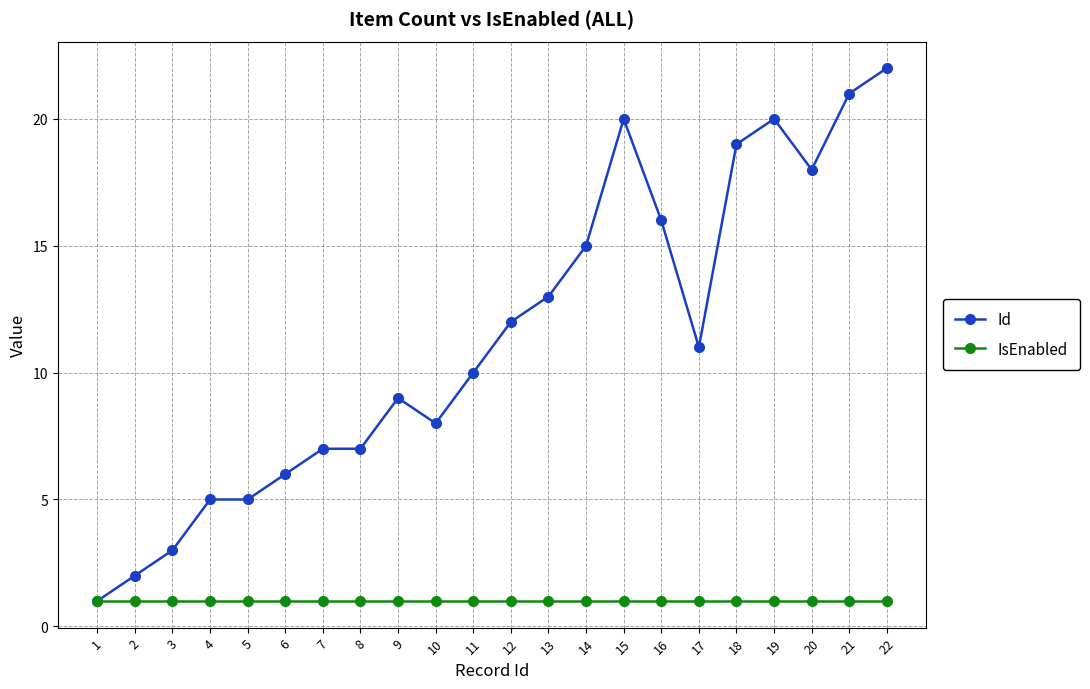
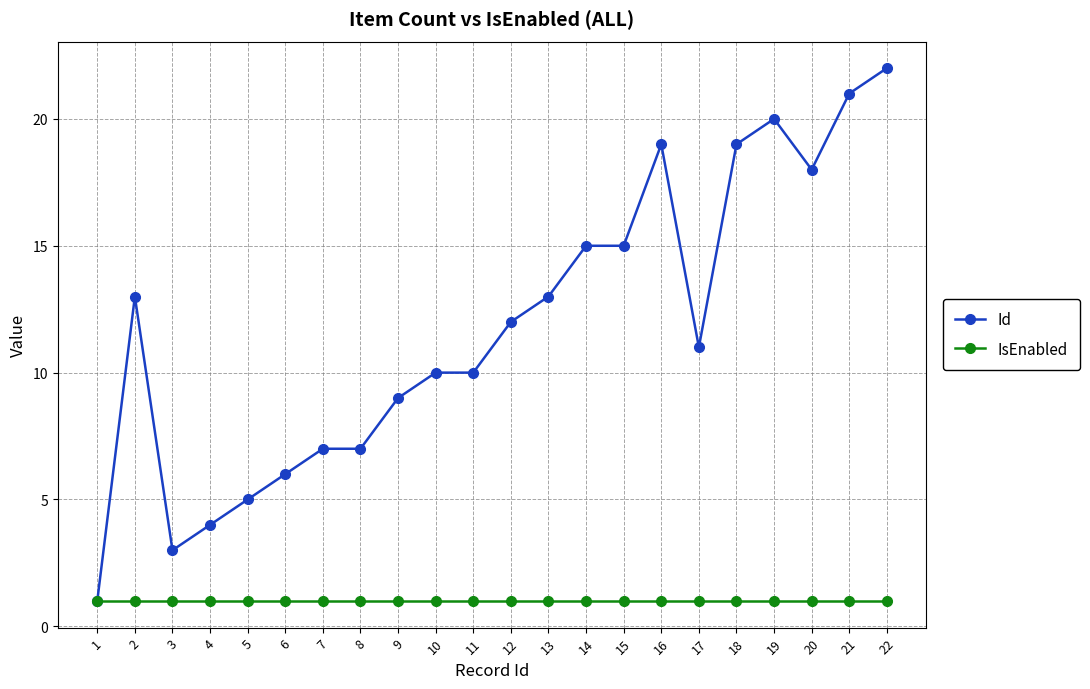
  {
    "Id": {
-     "2": 2,
+     "2": 13,
      "3": 3,
-     "4": 5,
+     "4": 4,
      "5": 5,
      "6": 6,
      "7": 7,
      "8": 7,
      "9": 9,
-     "10": 8,
+     "10": 10,
      "11": 10,
      "12": 12,
      "13": 13,
      "14": 15,
-     "15": 20,
-     "16": 16,
+     "15": 15,
+     "16": 19,
      "17": 11,
      "18": 19,
      "19": 20,
      "20": 18,
      "21": 21,
      "22": 22
    },
    "IsEnabled": {
      "2": 1,
      "3": 1,
      "4": 1,
      "5": 1,
      "6": 1,
      "7": 1,
      "8": 1,
      "9": 1,
      "10": 1,
      "11": 1,
      "12": 1,
      "13": 1,
      "14": 1,
      "15": 1,
      "16": 1,
      "17": 1,
      "18": 1,
      "19": 1,
      "20": 1,
      "21": 1,
      "22": 1
    }
  }
